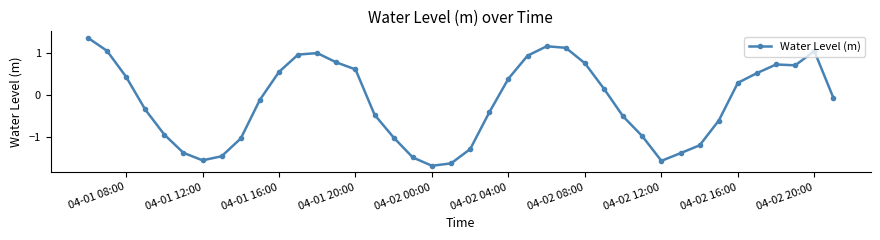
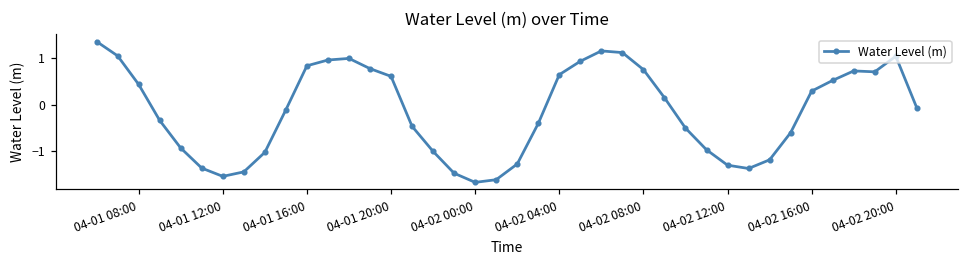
  {
    "04-01 08:00": 0.4,
    "04-01 12:00": -1.5,
-   "04-01 16:00": 0.5,
+   "04-01 16:00": 0.8,
    "04-01 20:00": 0.6,
    "04-02 00:00": -1.7,
-   "04-02 04:00": 0.4,
+   "04-02 04:00": 0.6,
    "04-02 08:00": 0.8,
-   "04-02 12:00": -1.6,
+   "04-02 12:00": -1.3,
    "04-02 16:00": 0.3
  }
